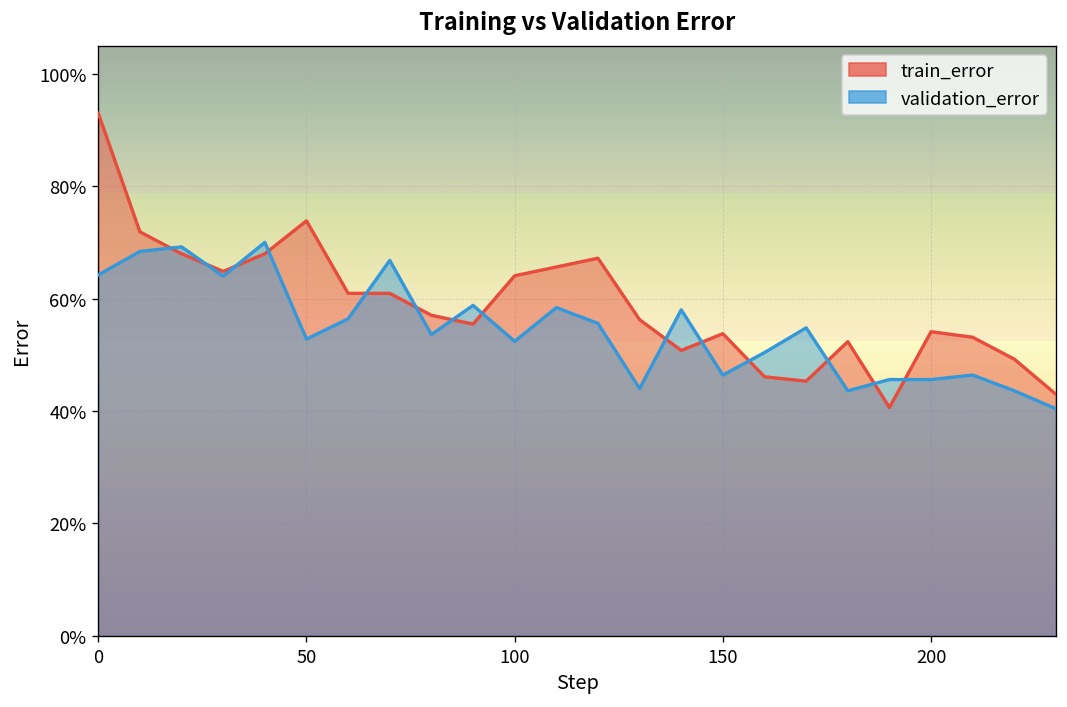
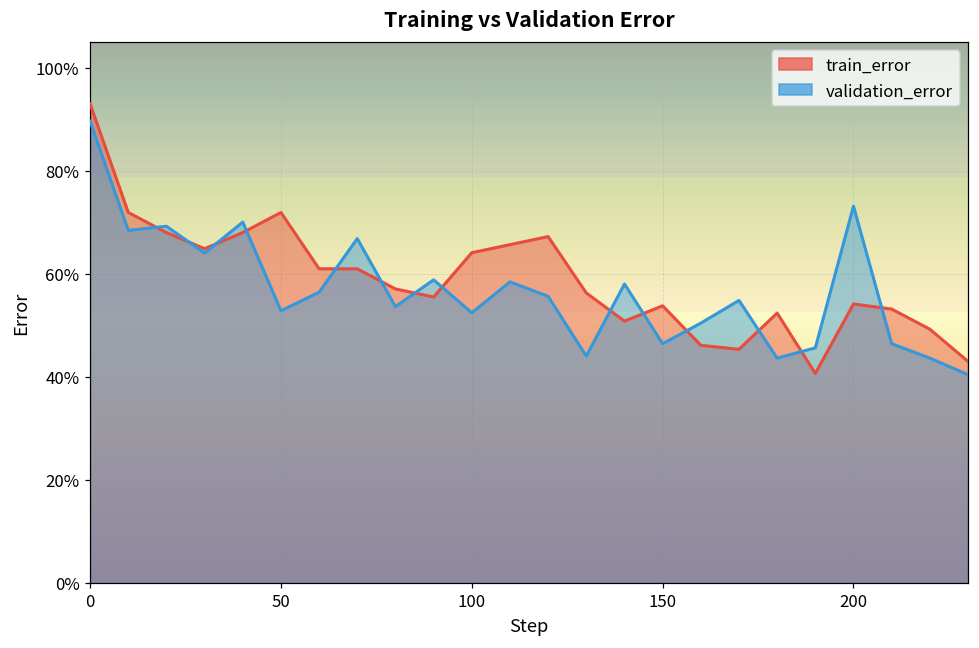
  {
    "train_error": {
      "0": "93%",
-     "50": "74%",
+     "50": "72%",
      "100": "64%",
      "150": "54%",
      "200": "54%"
    },
    "validation_error": {
-     "0": "64%",
+     "0": "90%",
      "50": "53%",
      "100": "52%",
      "150": "46%",
-     "200": "46%"
+     "200": "73%"
    }
  }
